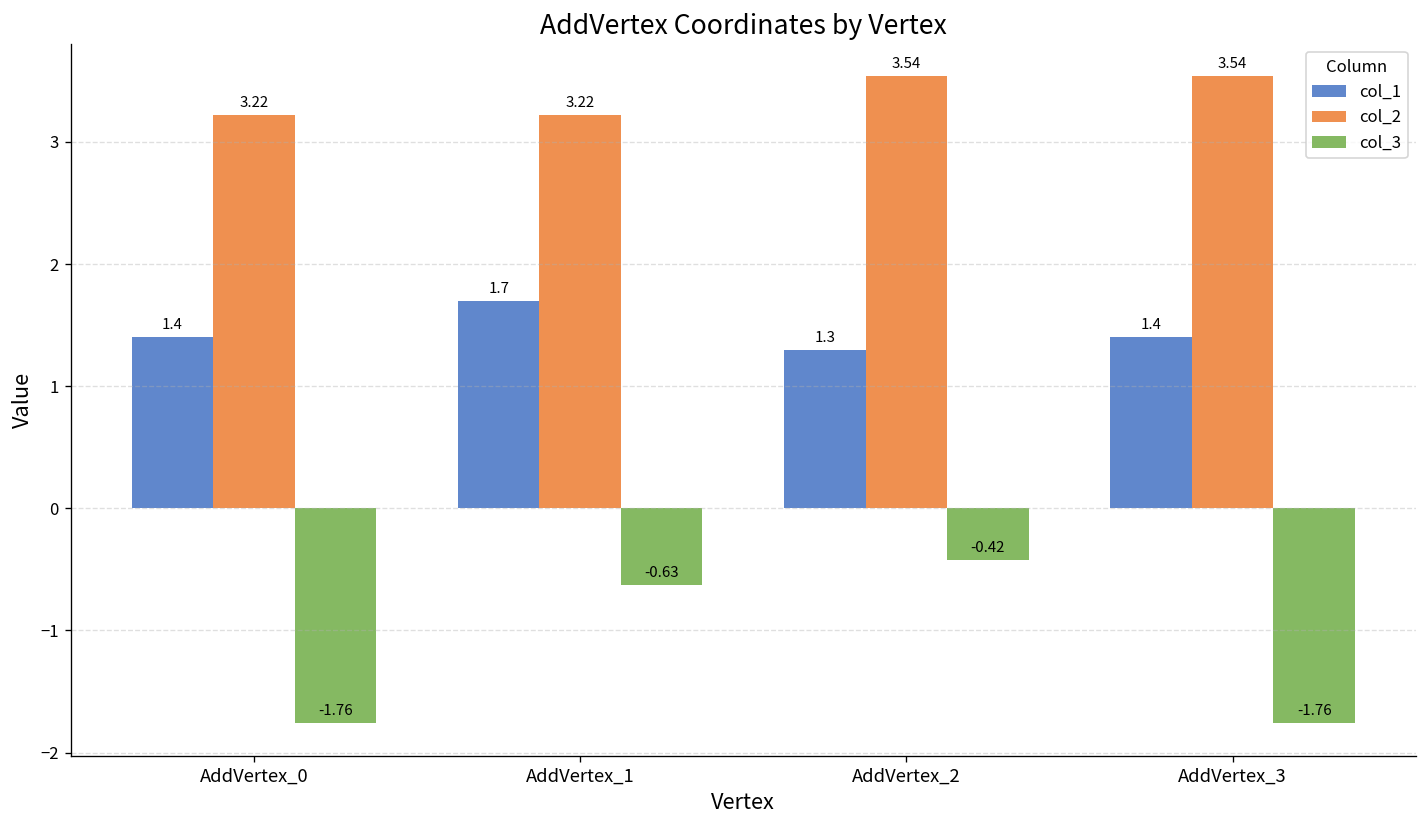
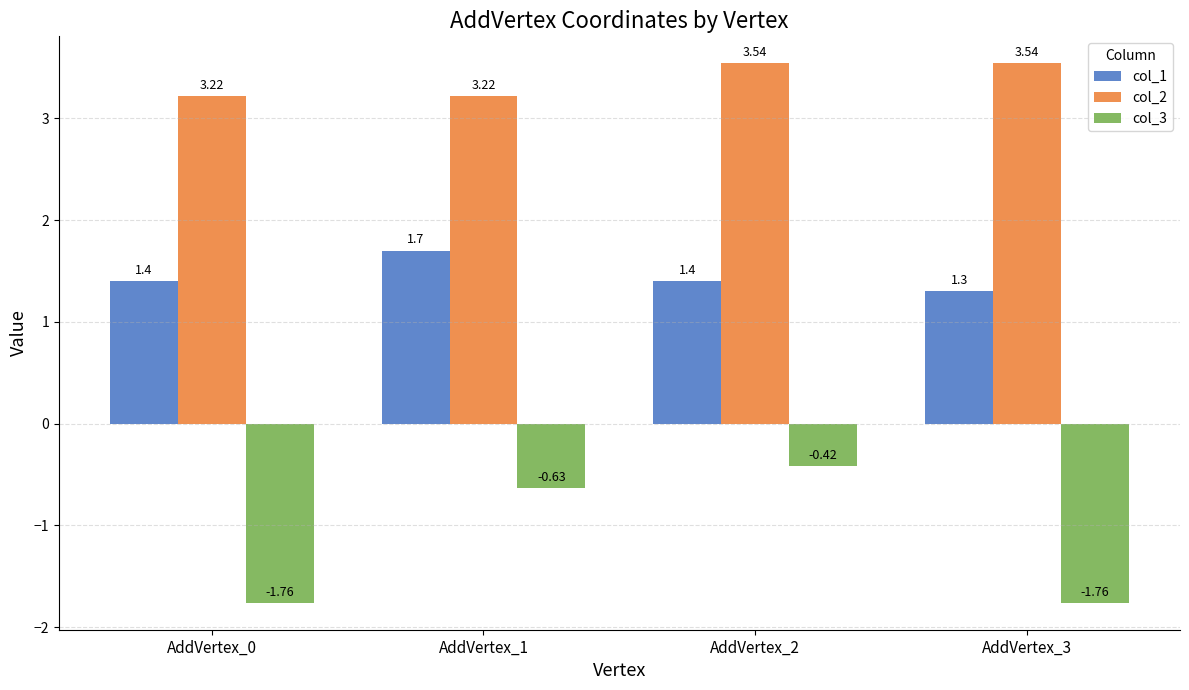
  {
    "col_1": {
      "AddVertex_0": 1.4,
      "AddVertex_1": 1.7,
-     "AddVertex_2": 1.3,
-     "AddVertex_3": 1.4
+     "AddVertex_2": 1.4,
+     "AddVertex_3": 1.3
    },
    "col_2": {
      "AddVertex_0": 3.22,
      "AddVertex_1": 3.22,
      "AddVertex_2": 3.54,
      "AddVertex_3": 3.54
    },
    "col_3": {
      "AddVertex_0": -1.76,
      "AddVertex_1": -0.63,
      "AddVertex_2": -0.42,
      "AddVertex_3": -1.76
    }
  }
